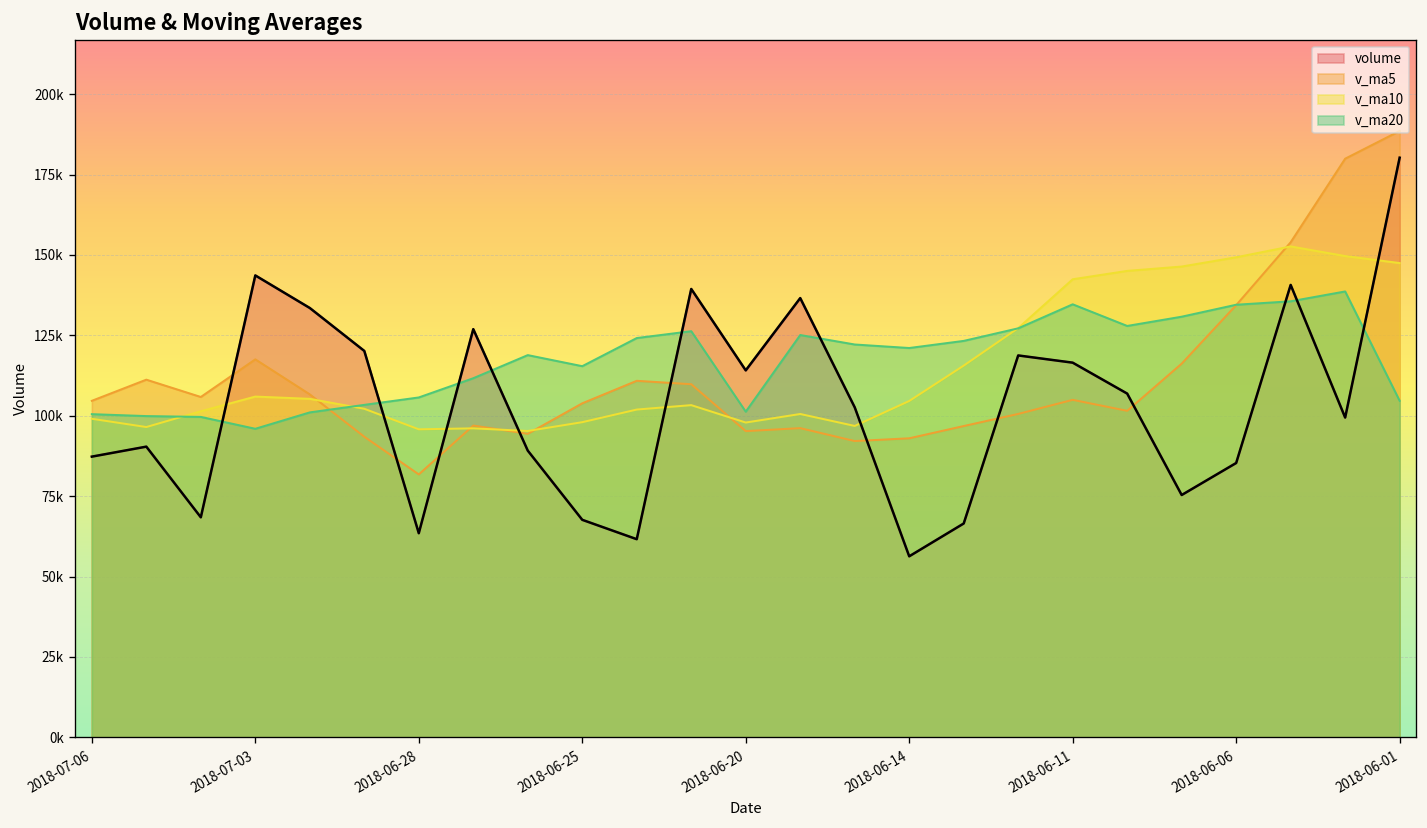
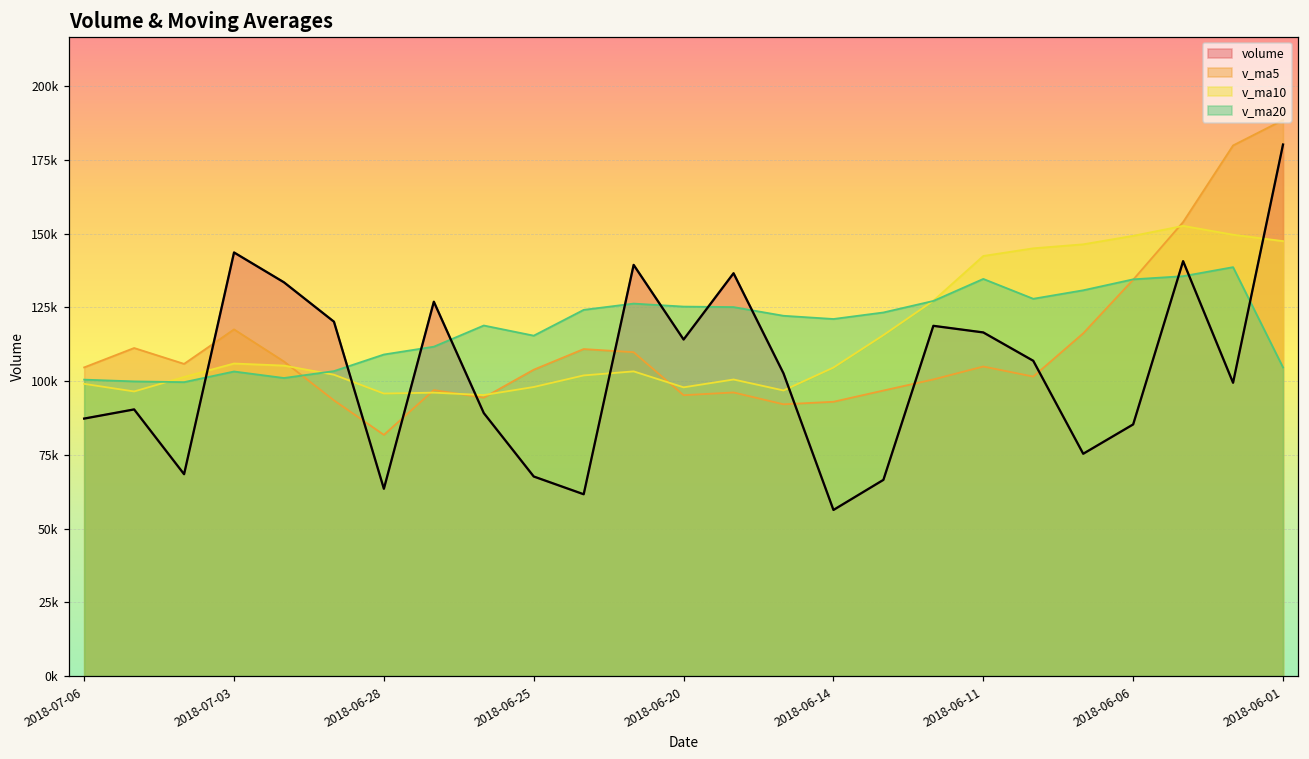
  {
    "v_ma20": {
      "2018-07-06": 101000,
-     "2018-07-03": 96000,
-     "2018-06-28": 106000,
+     "2018-07-03": 103000,
+     "2018-06-28": 109000,
      "2018-06-25": 115000,
-     "2018-06-20": 101000,
+     "2018-06-20": 125000,
      "2018-06-14": 121000,
      "2018-06-11": 135000,
      "2018-06-01": 105000
    }
  }
